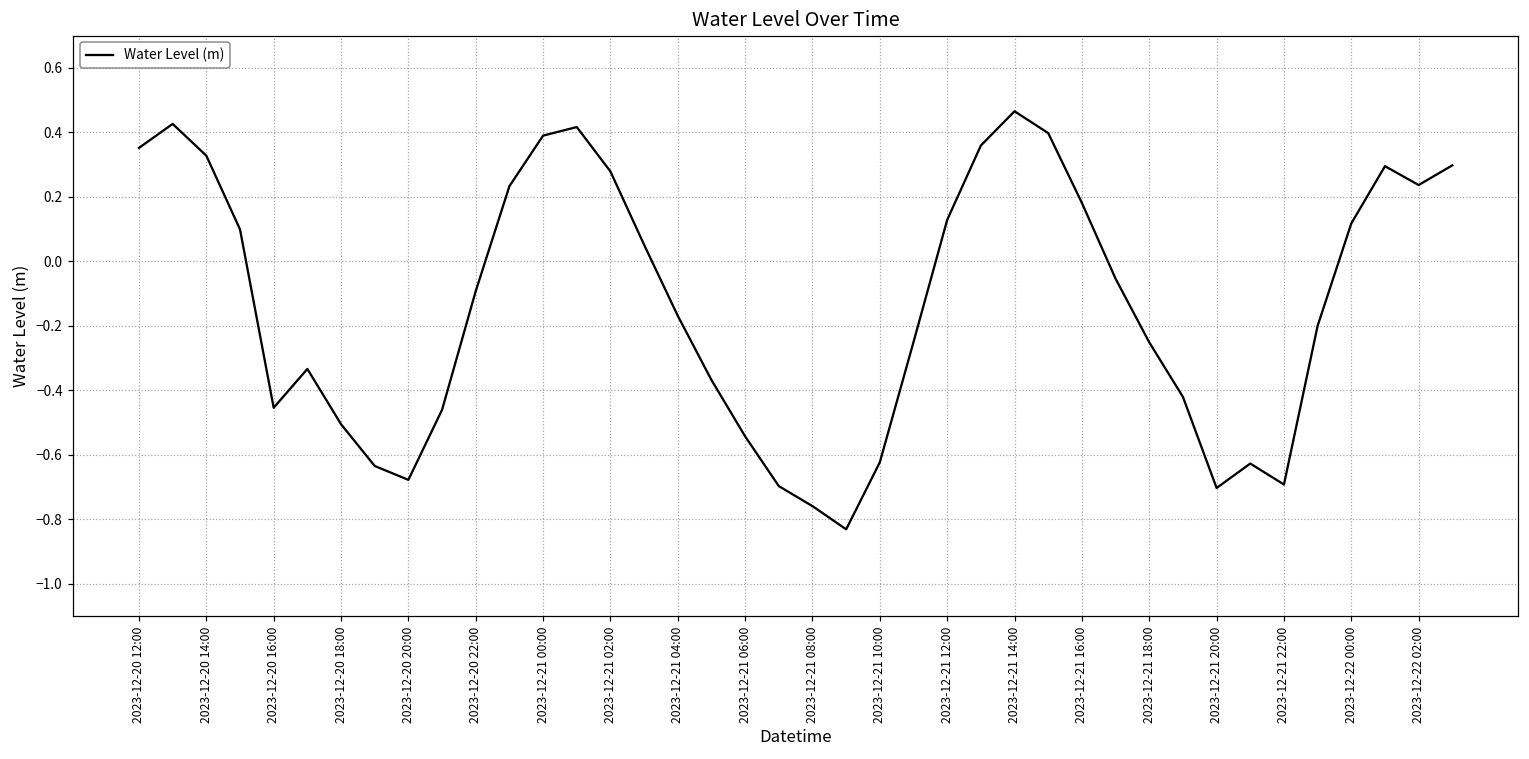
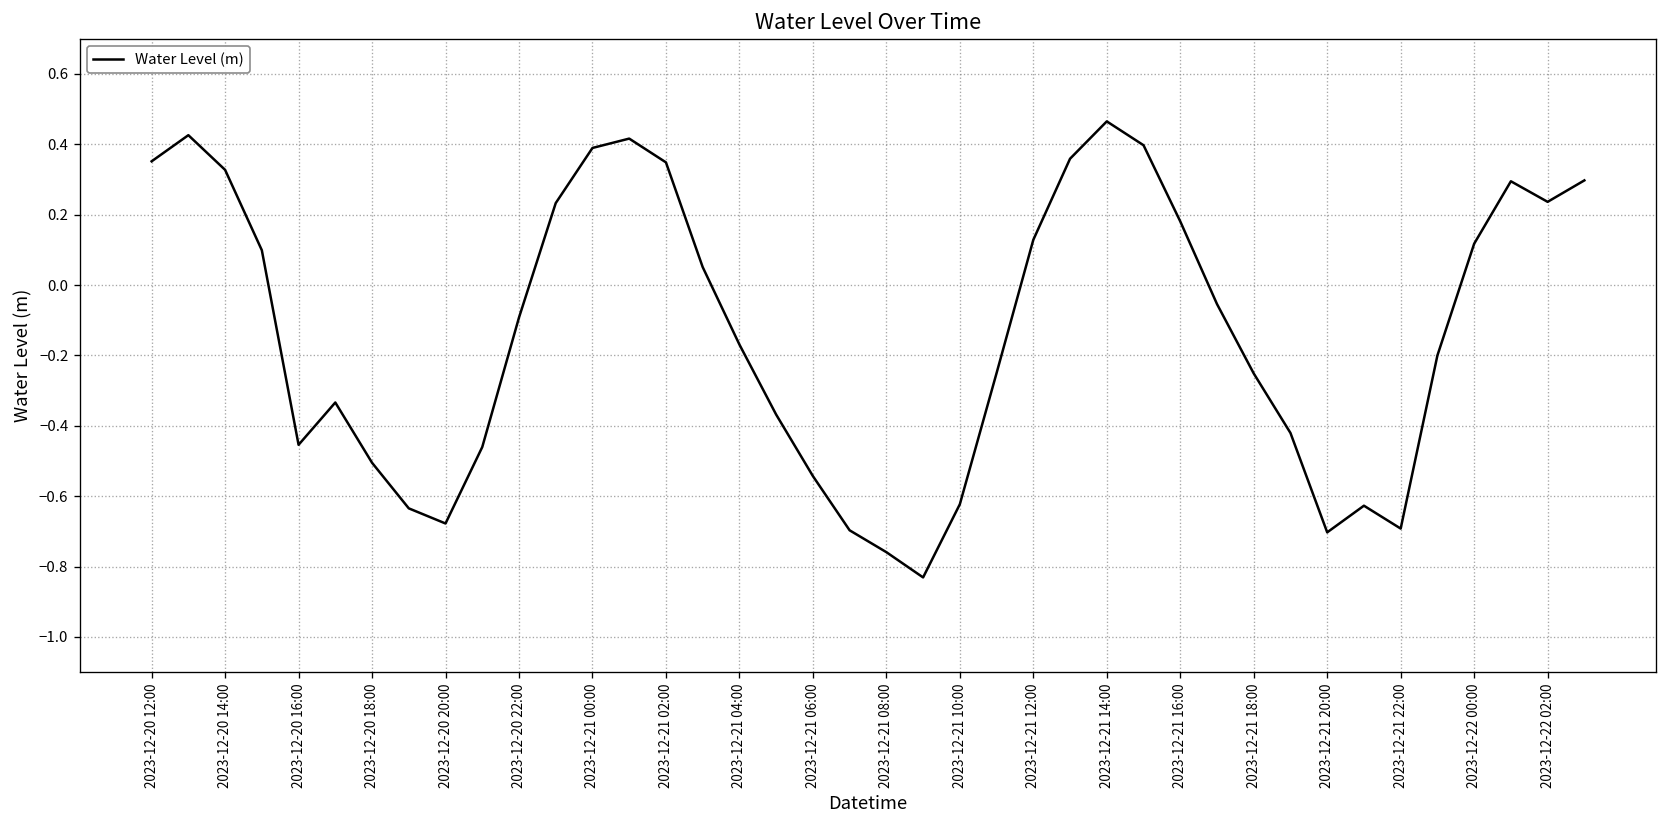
  {
    "2023-12-20 12:00": 0.35,
    "2023-12-20 14:00": 0.33,
    "2023-12-20 16:00": -0.45,
    "2023-12-20 18:00": -0.50,
    "2023-12-20 20:00": -0.68,
    "2023-12-20 22:00": -0.09,
    "2023-12-21 00:00": 0.39,
-   "2023-12-21 02:00": 0.28,
+   "2023-12-21 02:00": 0.35,
    "2023-12-21 04:00": -0.17,
    "2023-12-21 06:00": -0.54,
    "2023-12-21 08:00": -0.76,
    "2023-12-21 10:00": -0.62,
    "2023-12-21 12:00": 0.13,
    "2023-12-21 14:00": 0.47,
    "2023-12-21 16:00": 0.18,
    "2023-12-21 18:00": -0.25,
    "2023-12-21 20:00": -0.70,
    "2023-12-21 22:00": -0.69,
    "2023-12-22 00:00": 0.12,
    "2023-12-22 02:00": 0.24
  }
